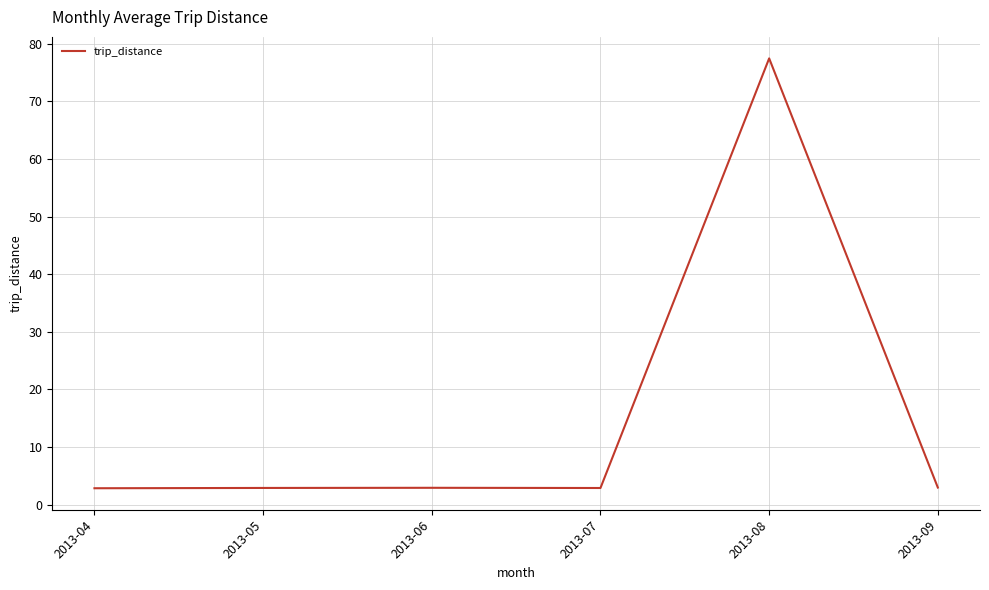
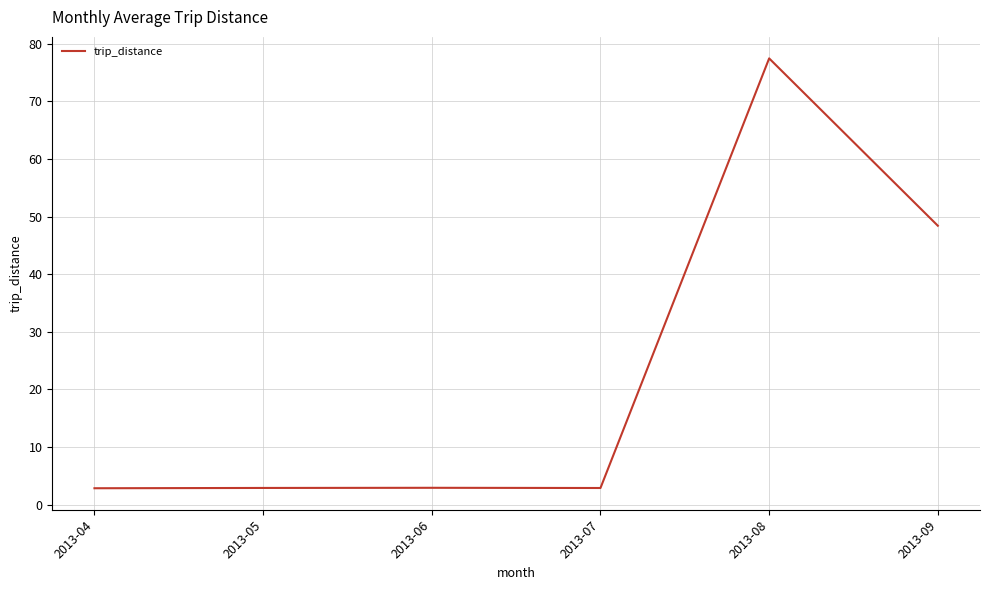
  {
    "2013-04": 3,
    "2013-05": 3,
    "2013-06": 3,
    "2013-07": 3,
    "2013-08": 77,
-   "2013-09": 3
+   "2013-09": 48
  }
